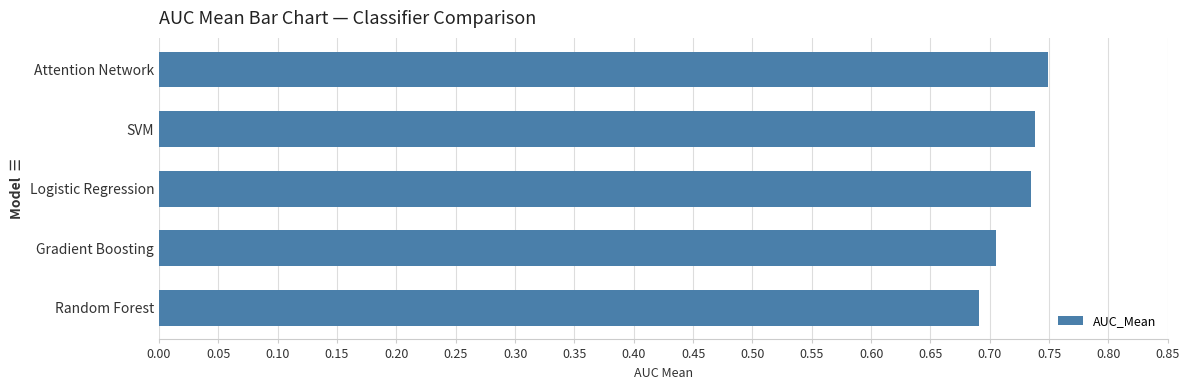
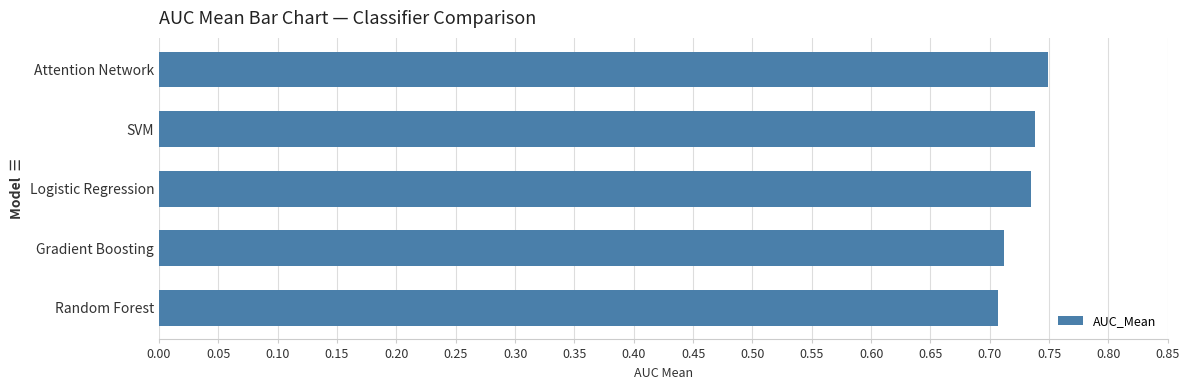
  {
    "Attention Network": 0.749,
    "SVM": 0.738,
    "Logistic Regression": 0.735,
-   "Gradient Boosting": 0.705,
-   "Random Forest": 0.691
+   "Gradient Boosting": 0.712,
+   "Random Forest": 0.707
  }
